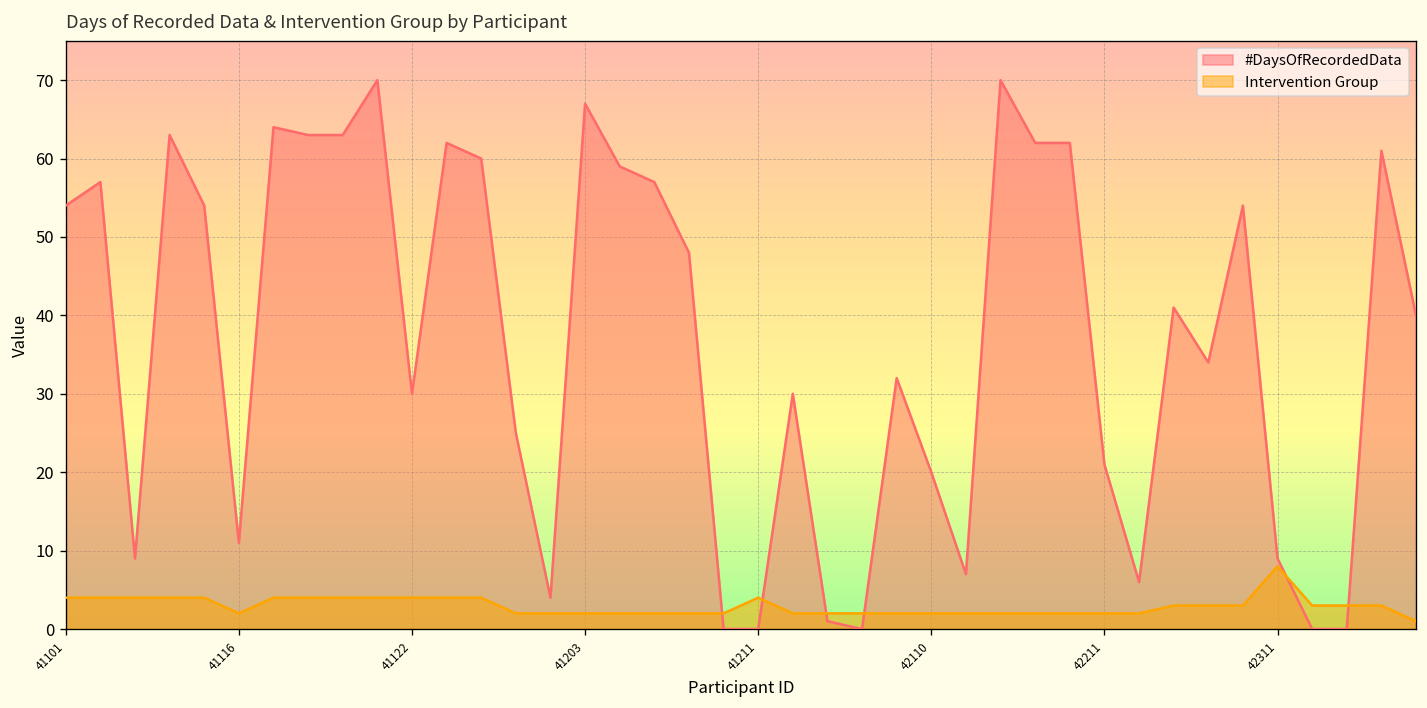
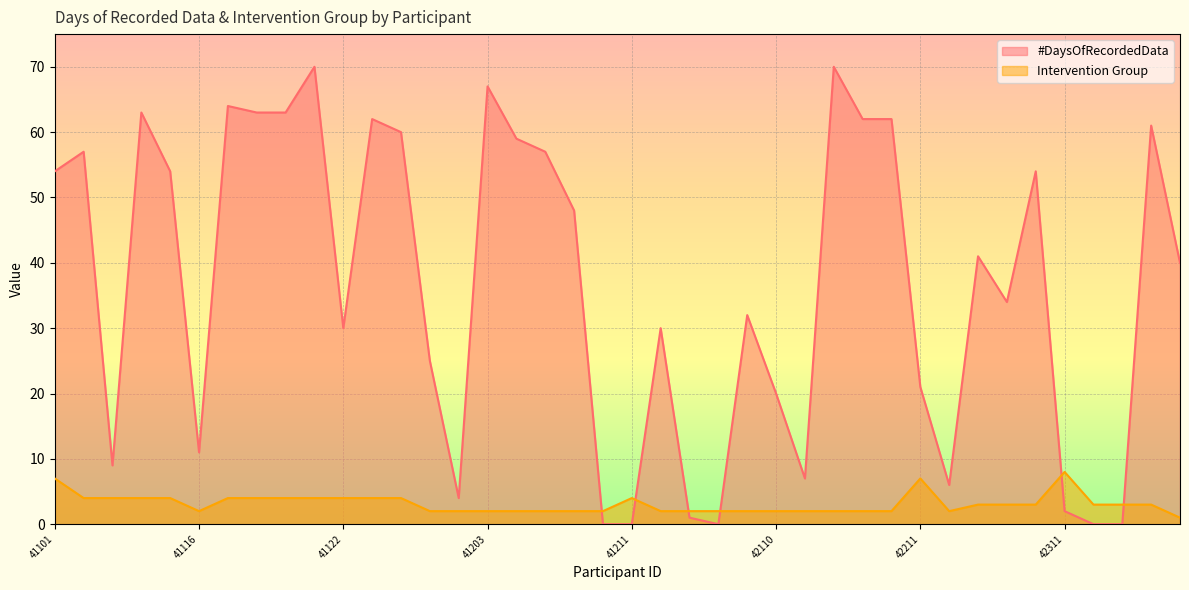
  {
    "#DaysOfRecordedData": {
      "41101": 54,
      "41116": 11,
      "41122": 30,
      "41203": 67,
      "41211": 0,
      "42110": 20,
      "42211": 21,
-     "42311": 9
+     "42311": 2
    },
    "Intervention Group": {
-     "41101": 4,
+     "41101": 7,
      "41116": 2,
      "41122": 4,
      "41203": 2,
      "41211": 4,
      "42110": 2,
-     "42211": 2,
+     "42211": 7,
      "42311": 8
    }
  }
